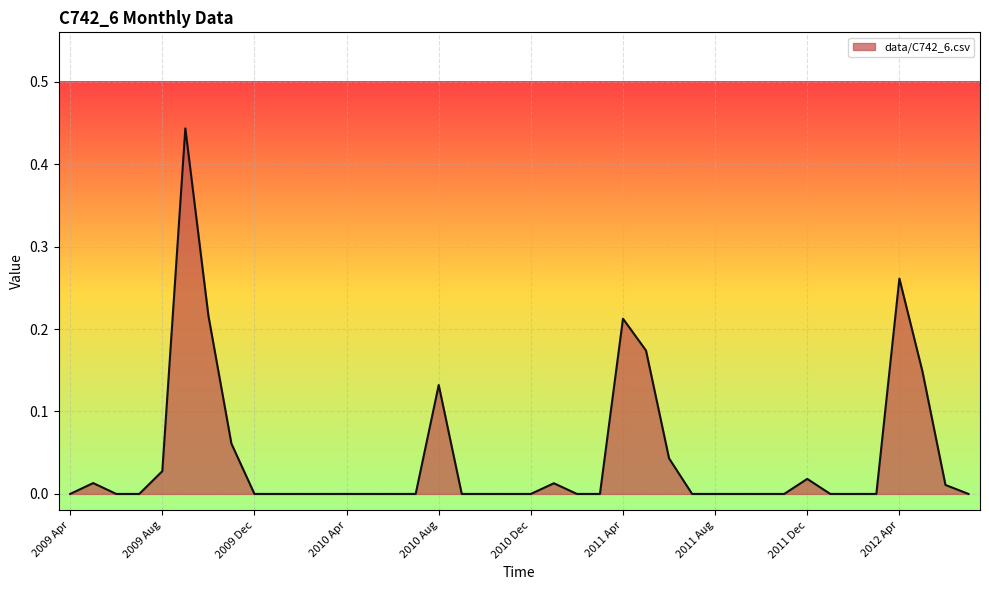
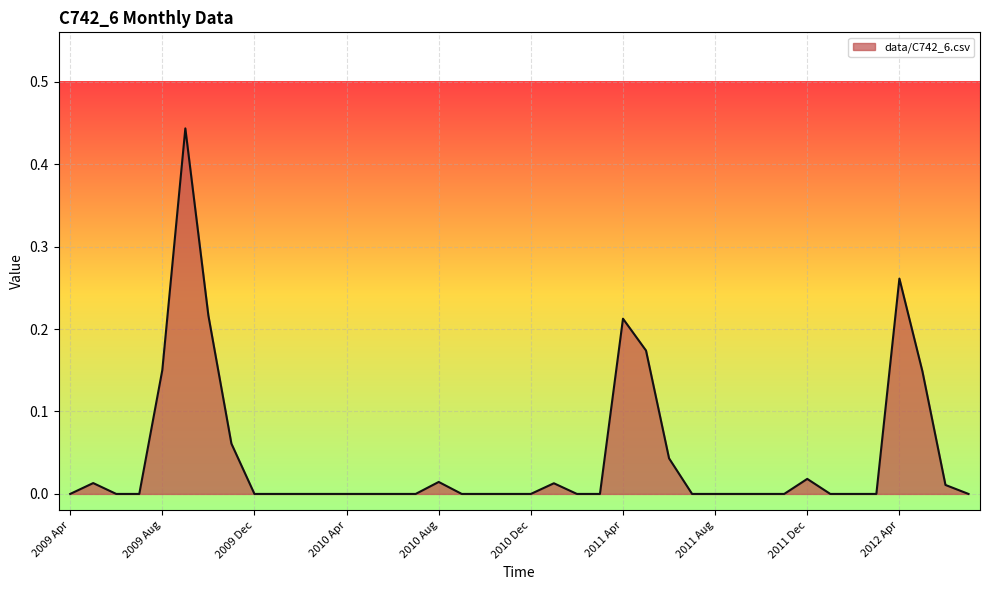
  {
    "2009 Apr": 0.00,
-   "2009 Aug": 0.03,
+   "2009 Aug": 0.15,
    "2009 Dec": 0.00,
    "2010 Apr": 0.00,
-   "2010 Aug": 0.13,
+   "2010 Aug": 0.01,
    "2010 Dec": 0.00,
    "2011 Apr": 0.21,
    "2011 Aug": 0.00,
    "2011 Dec": 0.02,
    "2012 Apr": 0.26
  }
